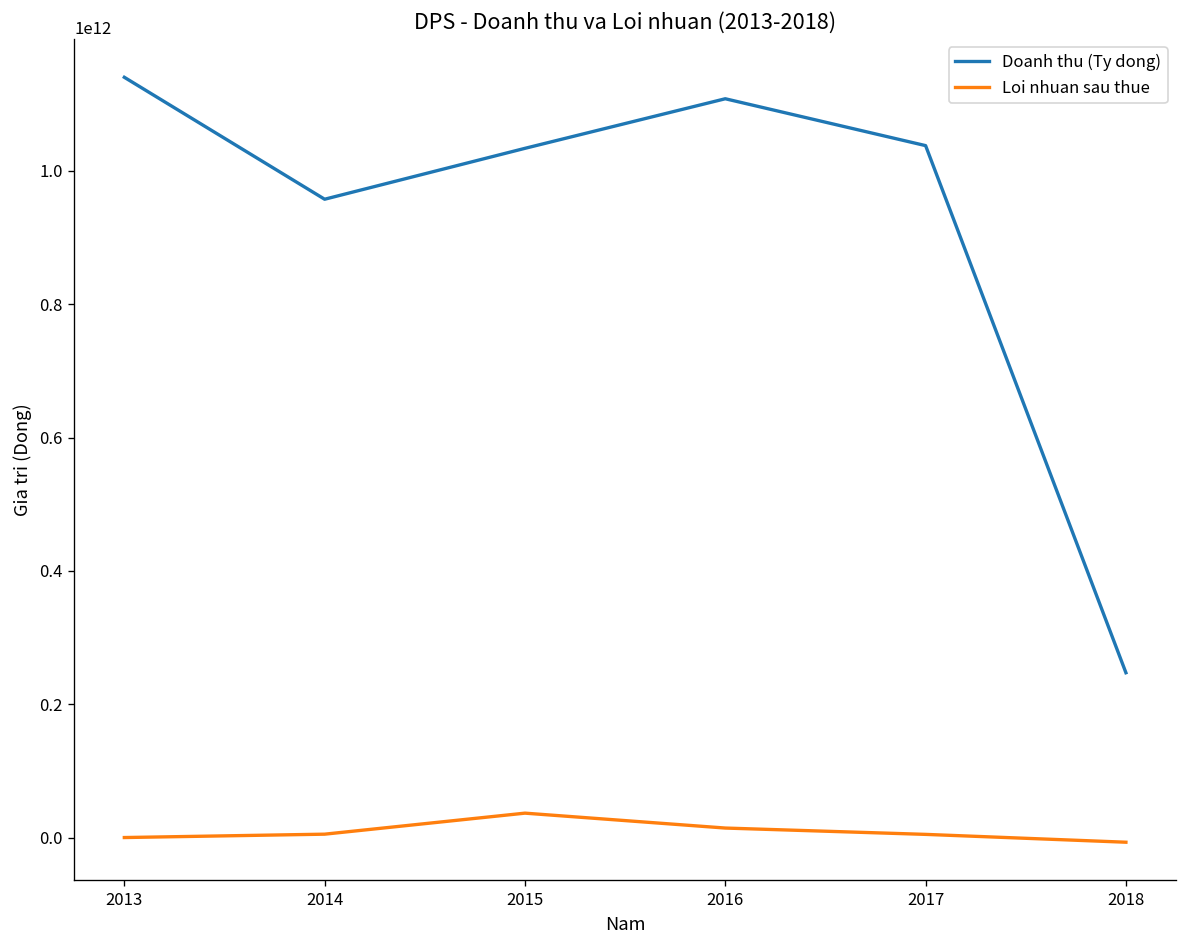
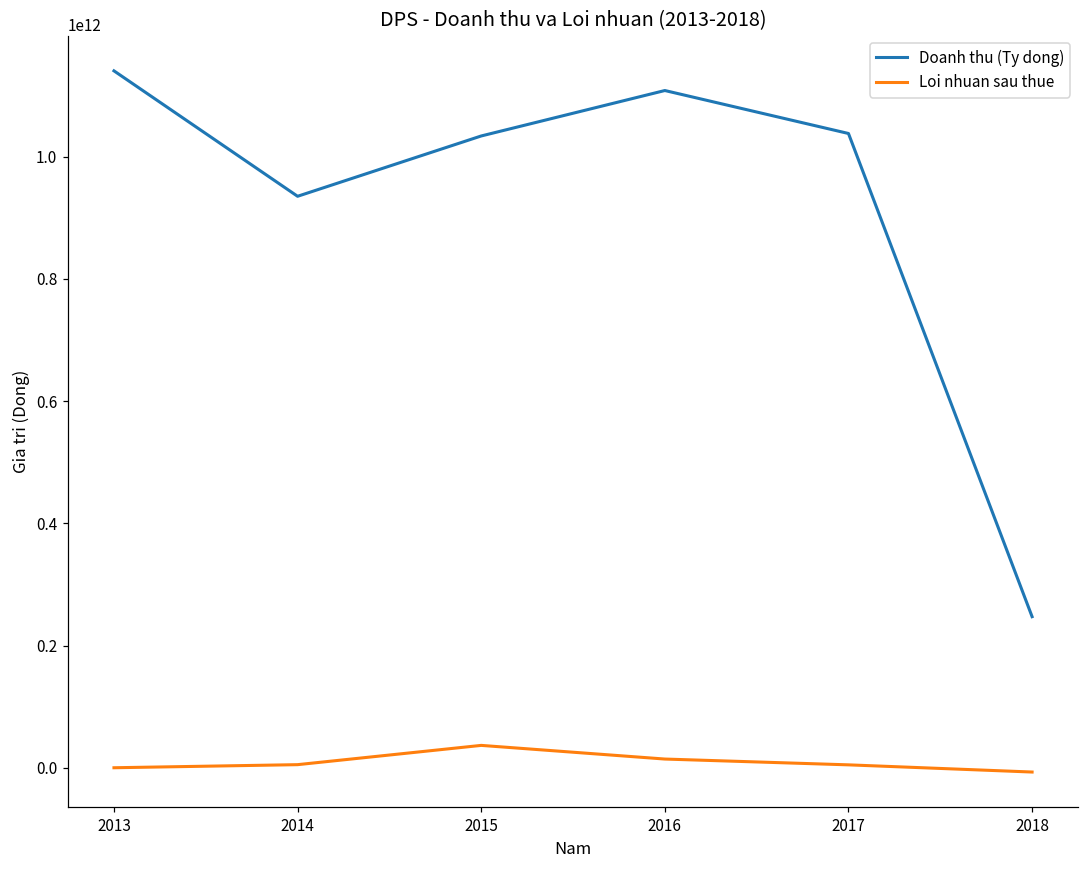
  {
    "Doanh thu (Ty dong)": {
      "2013": 1140000000000,
-     "2014": 960000000000,
+     "2014": 940000000000,
      "2015": 1030000000000,
      "2016": 1110000000000,
      "2017": 1040000000000,
      "2018": 250000000000
    },
    "Loi nhuan sau thue": {
      "2013": 0,
      "2014": 10000000000,
      "2015": 40000000000,
      "2016": 10000000000,
      "2017": 10000000000,
      "2018": -10000000000
    }
  }
